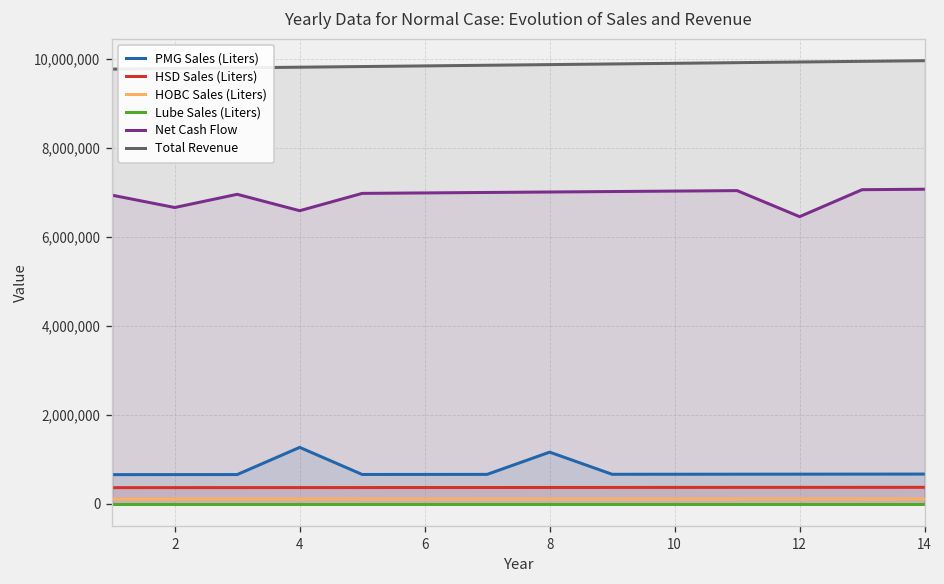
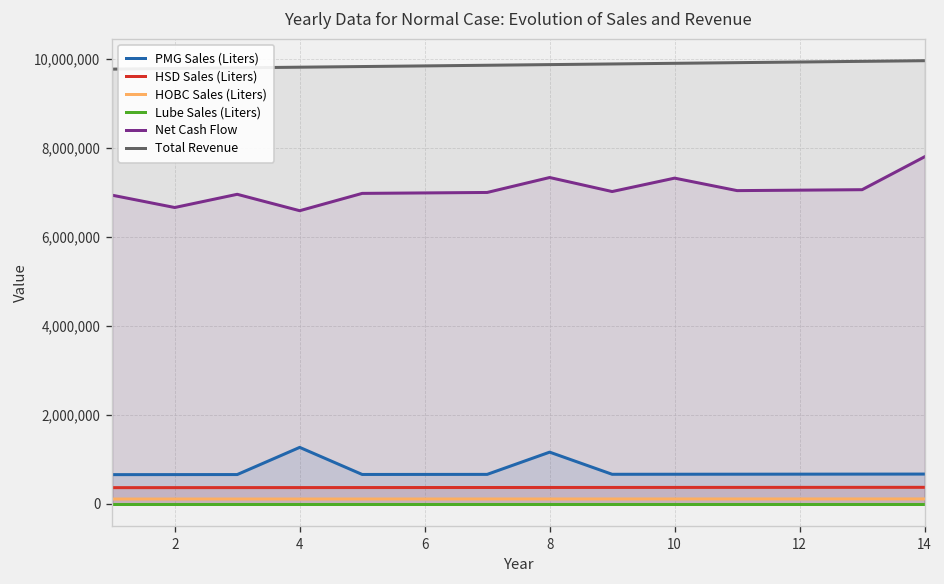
  {
    "PMG Sales (Liters)": {
      "2": "700,000",
      "4": "1,300,000",
      "6": "700,000",
      "8": "1,200,000",
      "10": "700,000",
      "12": "700,000",
      "14": "700,000"
    },
    "HSD Sales (Liters)": {
      "2": "400,000",
      "4": "400,000",
      "6": "400,000",
      "8": "400,000",
      "10": "400,000",
      "12": "400,000",
      "14": "400,000"
    },
    "HOBC Sales (Liters)": {
      "2": "100,000",
      "4": "100,000",
      "6": "100,000",
      "8": "100,000",
      "10": "100,000",
      "12": "100,000",
      "14": "100,000"
    },
    "Lube Sales (Liters)": {
      "2": "0",
      "4": "0",
      "6": "0",
      "8": "0",
      "10": "0",
      "12": "0",
      "14": "0"
    },
    "Net Cash Flow": {
      "2": "6,700,000",
      "4": "6,600,000",
      "6": "7,000,000",
-     "8": "7,000,000",
-     "10": "7,000,000",
-     "12": "6,500,000",
-     "14": "7,100,000"
+     "8": "7,300,000",
+     "10": "7,300,000",
+     "12": "7,100,000",
+     "14": "7,800,000"
    },
    "Total Revenue": {
      "4": "9,800,000",
      "6": "9,800,000",
      "8": "9,900,000",
      "10": "9,900,000",
      "12": "9,900,000",
      "14": "10,000,000"
    }
  }
